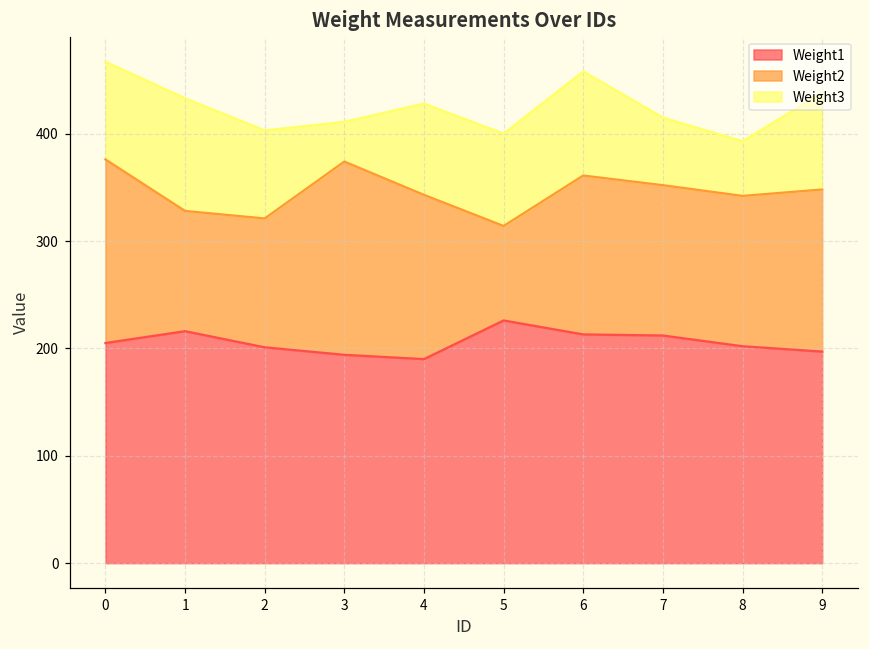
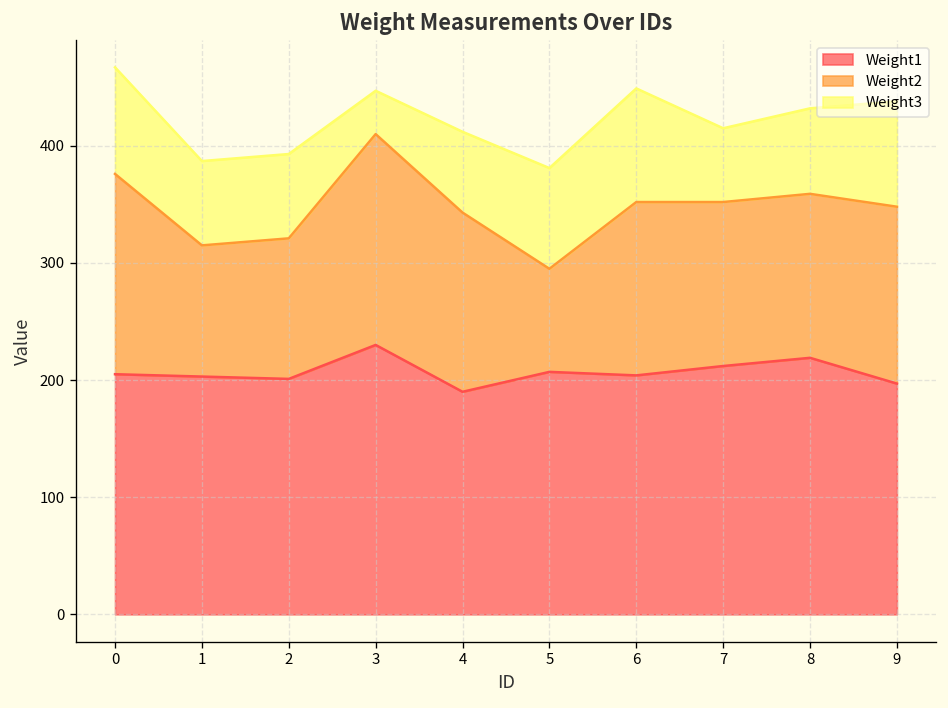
  {
    "Weight1": {
      "0": 210,
-     "1": 220,
+     "1": 200,
      "2": 200,
-     "3": 190,
+     "3": 230,
      "4": 190,
-     "5": 230,
-     "6": 210,
+     "5": 210,
+     "6": 200,
      "7": 210,
-     "8": 200,
+     "8": 220,
      "9": 200
    },
    "Weight2": {
      "0": 170,
      "1": 110,
      "2": 120,
      "3": 180,
      "4": 150,
      "5": 90,
      "6": 150,
      "7": 140,
      "8": 140,
      "9": 150
    },
    "Weight3": {
      "0": 90,
-     "1": 110,
-     "2": 80,
+     "1": 70,
+     "2": 70,
      "3": 40,
-     "4": 90,
+     "4": 70,
      "5": 90,
      "6": 100,
      "7": 60,
-     "8": 50
+     "8": 70
    }
  }
